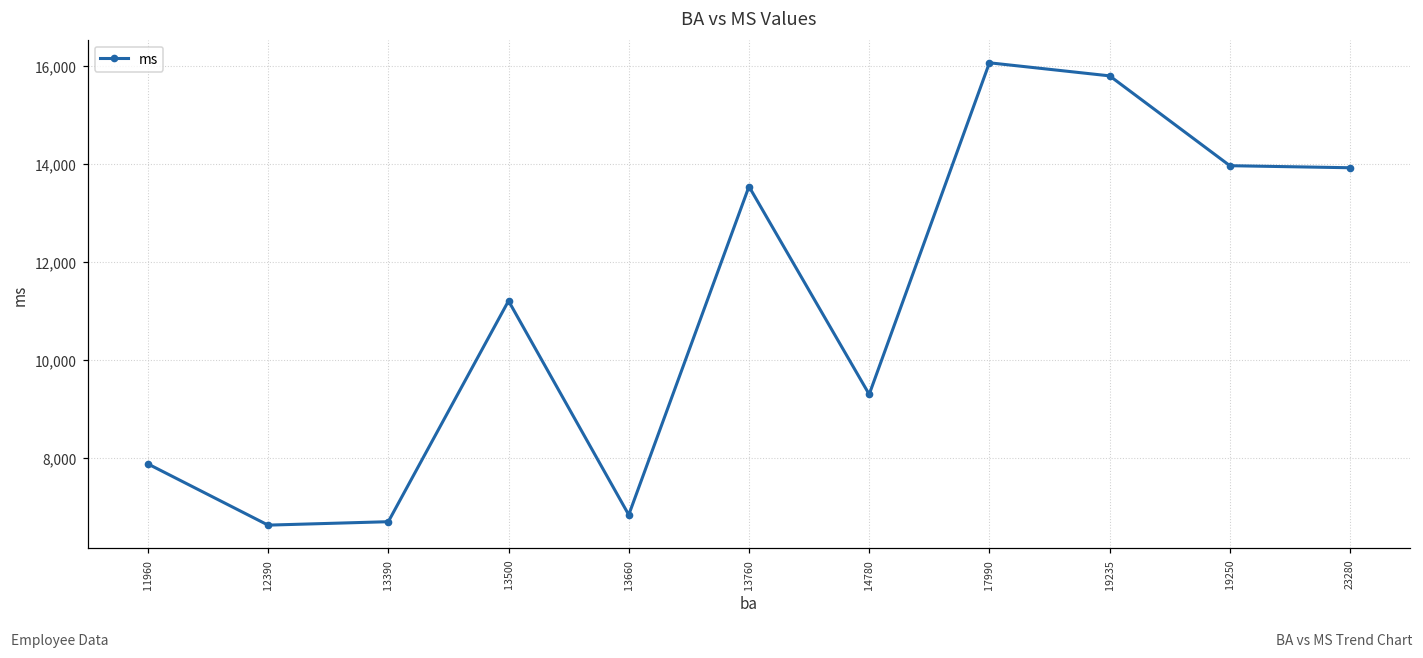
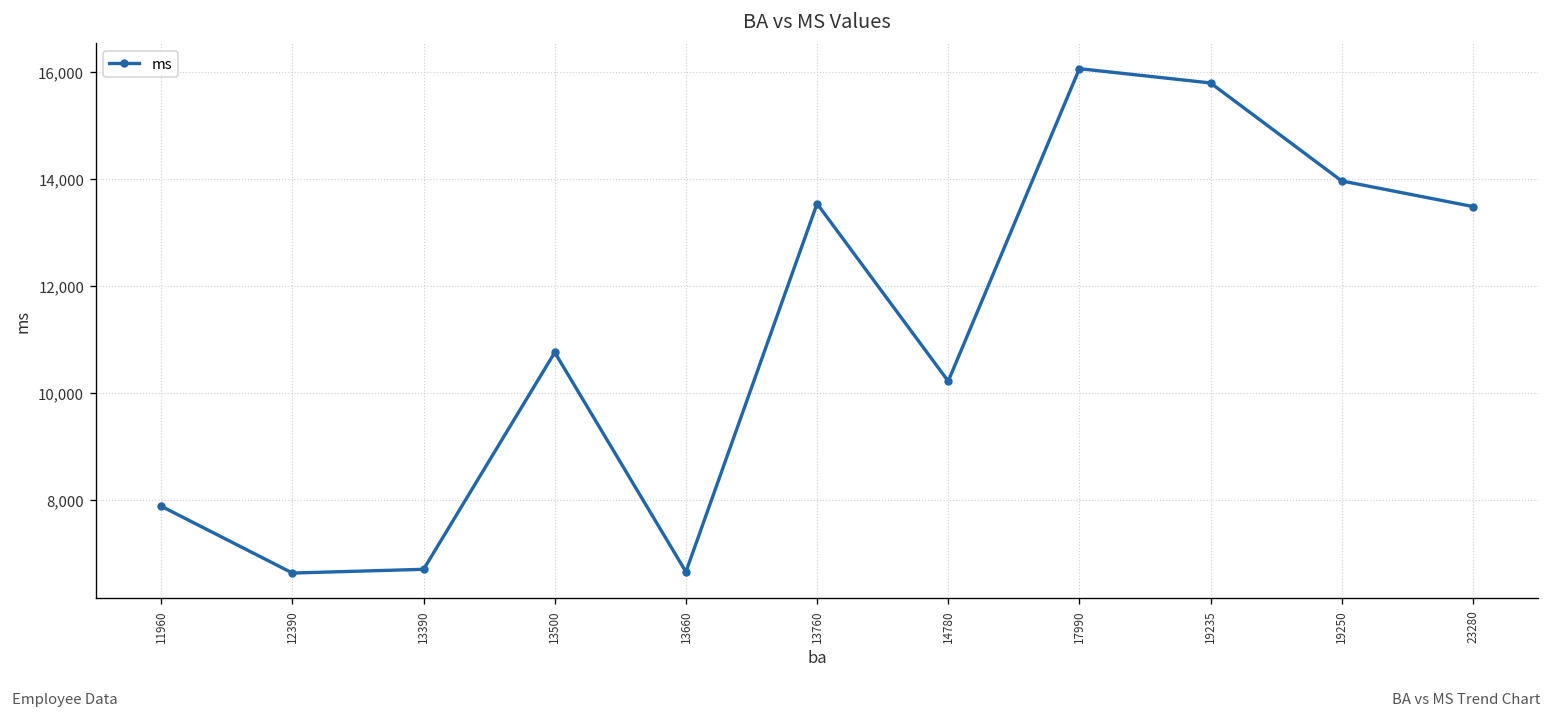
  {
    "11960": "7,900",
    "12390": "6,600",
    "13390": "6,700",
-   "13500": "11,200",
-   "13660": "6,800",
+   "13500": "10,800",
+   "13660": "6,700",
    "13760": "13,500",
-   "14780": "9,300",
+   "14780": "10,200",
    "17990": "16,100",
    "19235": "15,800",
    "19250": "14,000",
-   "23280": "13,900"
+   "23280": "13,500"
  }
